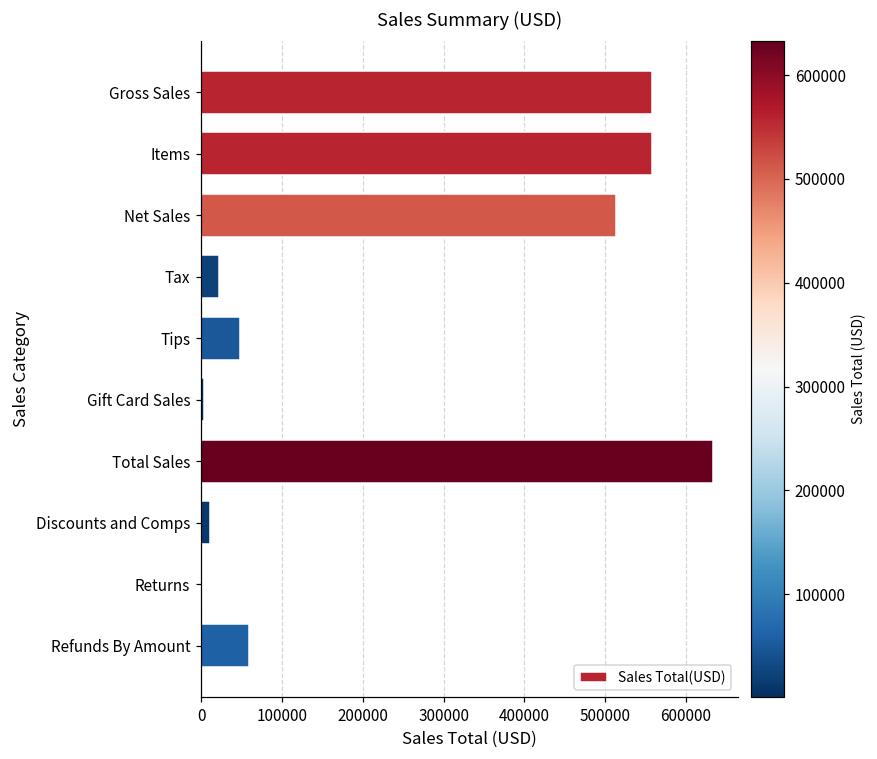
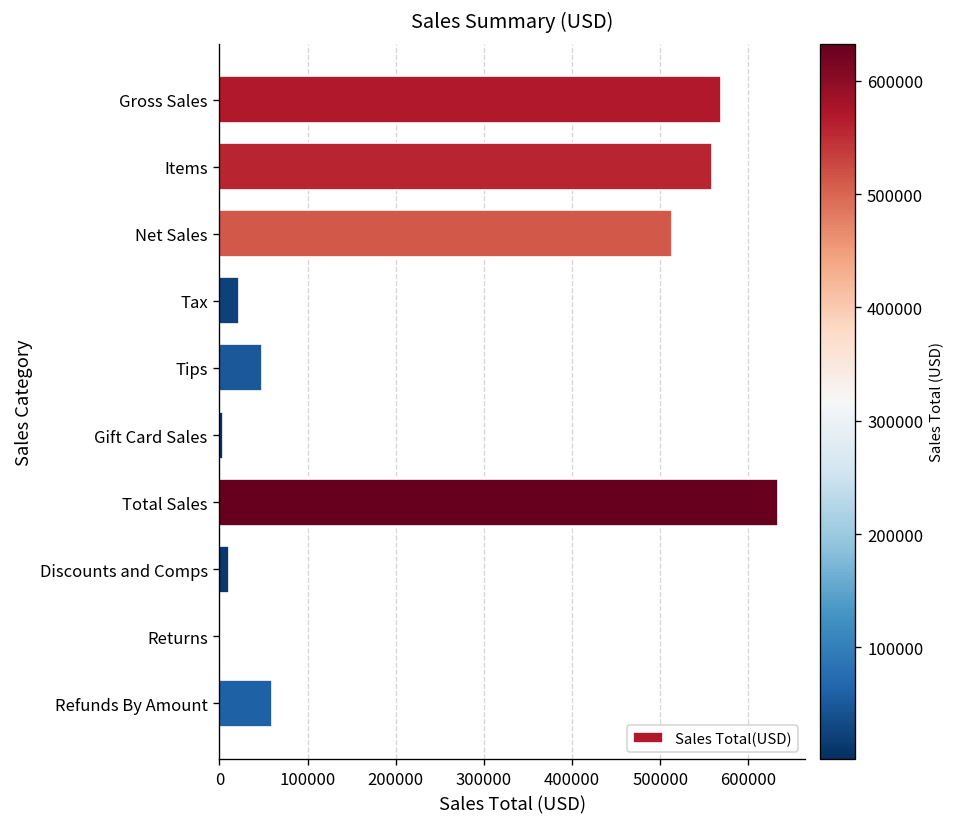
  {
-   "Gross Sales": 560000,
+   "Gross Sales": 570000,
    "Items": 560000,
    "Net Sales": 510000,
    "Tax": 20000,
    "Tips": 50000,
    "Gift Card Sales": 0,
    "Total Sales": 630000,
    "Discounts and Comps": 10000,
    "Refunds By Amount": 60000
  }
